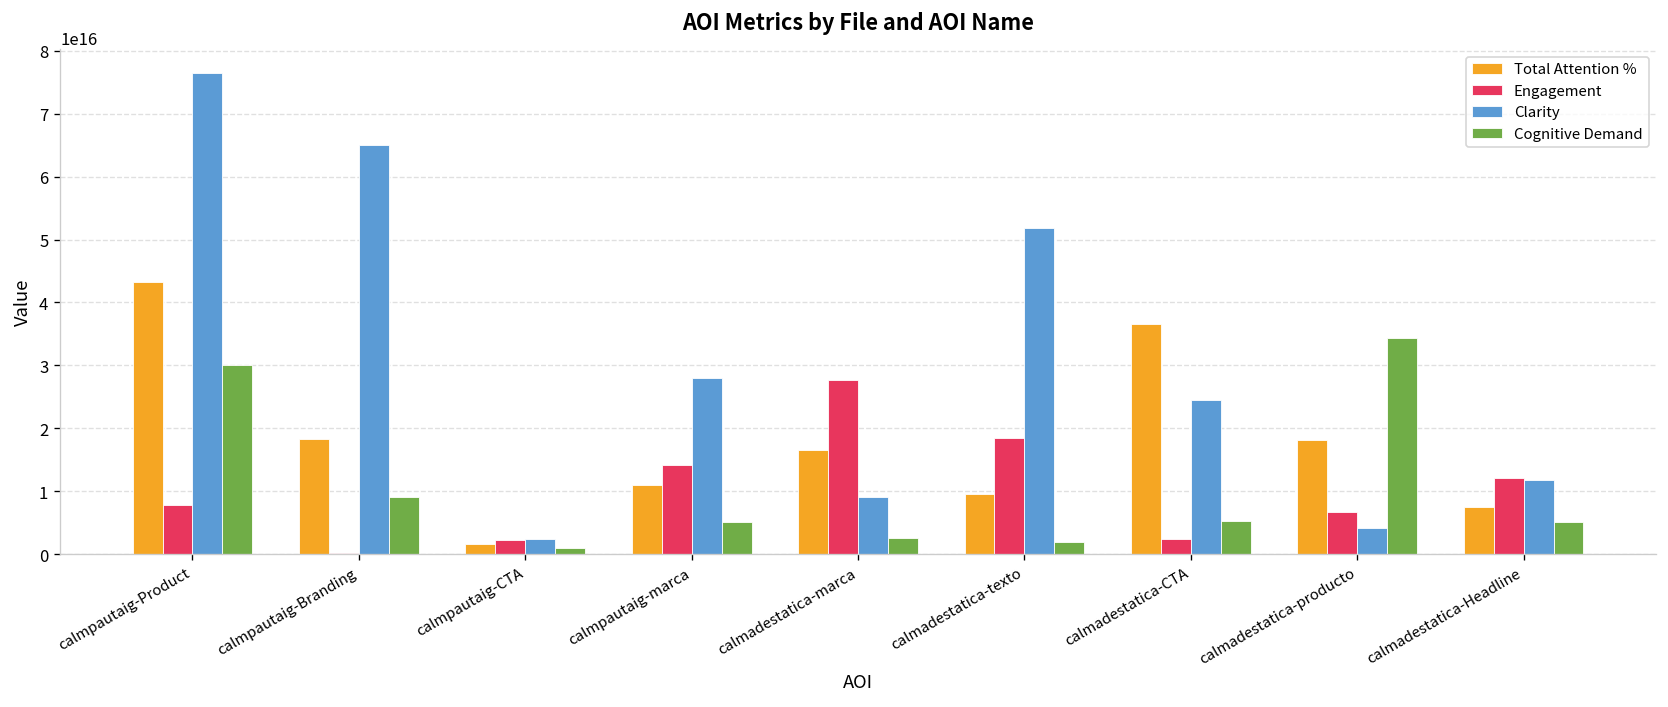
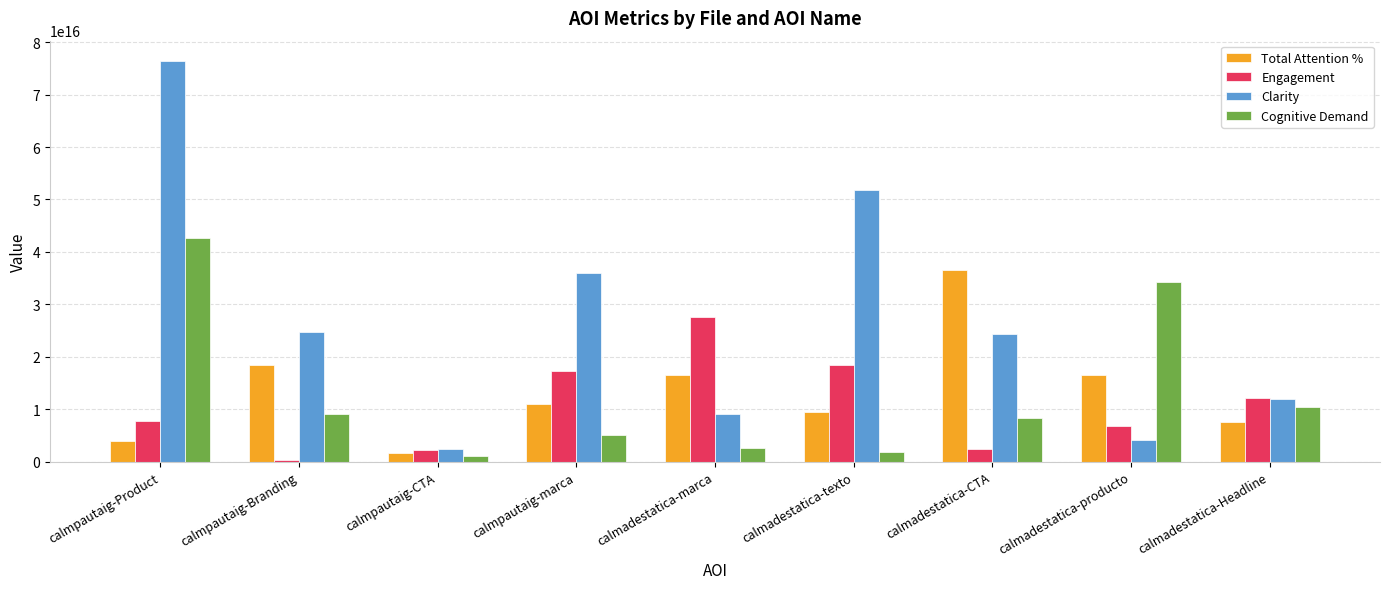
  {
    "Total Attention %": {
-     "calmpautaig-Product": 43000000000000000,
+     "calmpautaig-Product": 4000000000000000,
      "calmpautaig-Branding": 18000000000000000,
      "calmpautaig-CTA": 2000000000000000,
      "calmpautaig-marca": 11000000000000000,
      "calmadestatica-marca": 17000000000000000,
      "calmadestatica-texto": 10000000000000000,
      "calmadestatica-CTA": 37000000000000000,
-     "calmadestatica-producto": 18000000000000000,
+     "calmadestatica-producto": 17000000000000000,
      "calmadestatica-Headline": 8000000000000000
    },
    "Engagement": {
      "calmpautaig-Product": 8000000000000000,
      "calmpautaig-CTA": 2000000000000000,
-     "calmpautaig-marca": 14000000000000000,
+     "calmpautaig-marca": 17000000000000000,
      "calmadestatica-marca": 28000000000000000,
      "calmadestatica-texto": 18000000000000000,
      "calmadestatica-CTA": 2000000000000000,
      "calmadestatica-producto": 7000000000000000,
      "calmadestatica-Headline": 12000000000000000
    },
    "Clarity": {
      "calmpautaig-Product": 76000000000000000,
-     "calmpautaig-Branding": 65000000000000000,
+     "calmpautaig-Branding": 25000000000000000,
      "calmpautaig-CTA": 2000000000000000,
-     "calmpautaig-marca": 28000000000000000,
+     "calmpautaig-marca": 36000000000000000,
      "calmadestatica-marca": 9000000000000000,
      "calmadestatica-texto": 52000000000000000,
      "calmadestatica-CTA": 24000000000000000,
      "calmadestatica-producto": 4000000000000000,
      "calmadestatica-Headline": 12000000000000000
    },
    "Cognitive Demand": {
-     "calmpautaig-Product": 30000000000000000,
+     "calmpautaig-Product": 43000000000000000,
      "calmpautaig-Branding": 9000000000000000,
      "calmpautaig-CTA": 1000000000000000,
      "calmpautaig-marca": 5000000000000000,
      "calmadestatica-marca": 3000000000000000,
      "calmadestatica-texto": 2000000000000000,
-     "calmadestatica-CTA": 5000000000000000,
+     "calmadestatica-CTA": 8000000000000000,
      "calmadestatica-producto": 34000000000000000,
-     "calmadestatica-Headline": 5000000000000000
+     "calmadestatica-Headline": 10000000000000000
    }
  }
